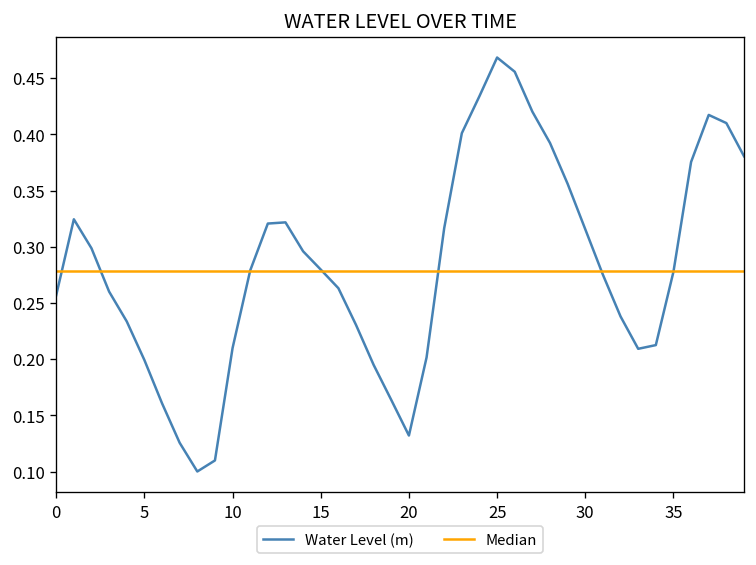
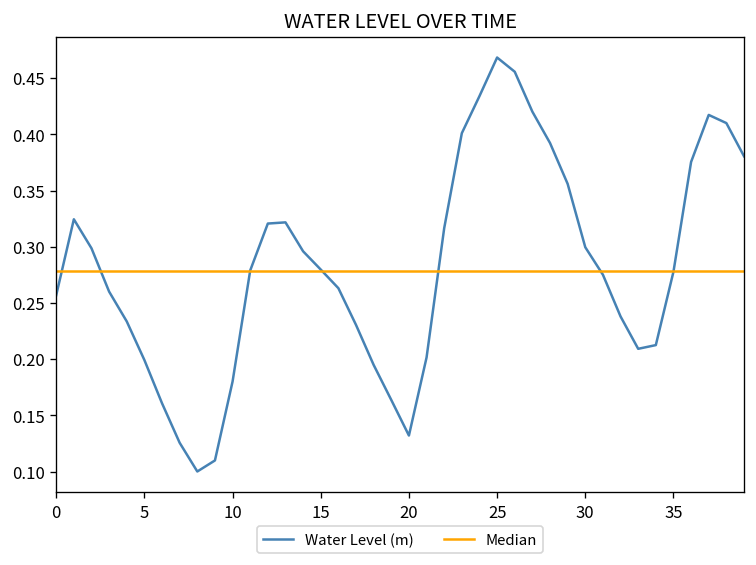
  {
    "Water Level (m)": {
      "0": 0.26,
      "5": 0.20,
-     "10": 0.21,
+     "10": 0.18,
      "20": 0.13,
      "25": 0.47,
-     "30": 0.32
+     "30": 0.30
    },
    "Median": {
      "0": 0.28,
      "5": 0.28,
      "10": 0.28,
      "20": 0.28,
      "25": 0.28,
      "30": 0.28
    }
  }
